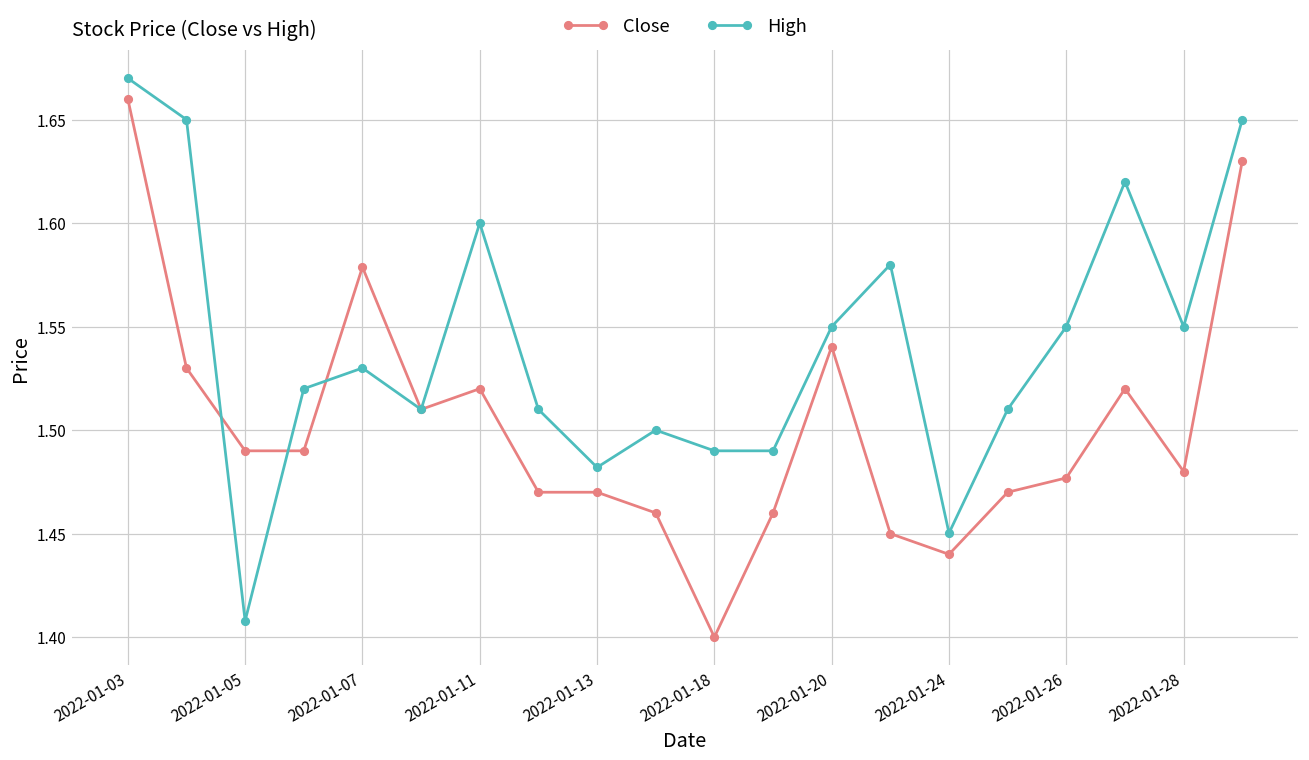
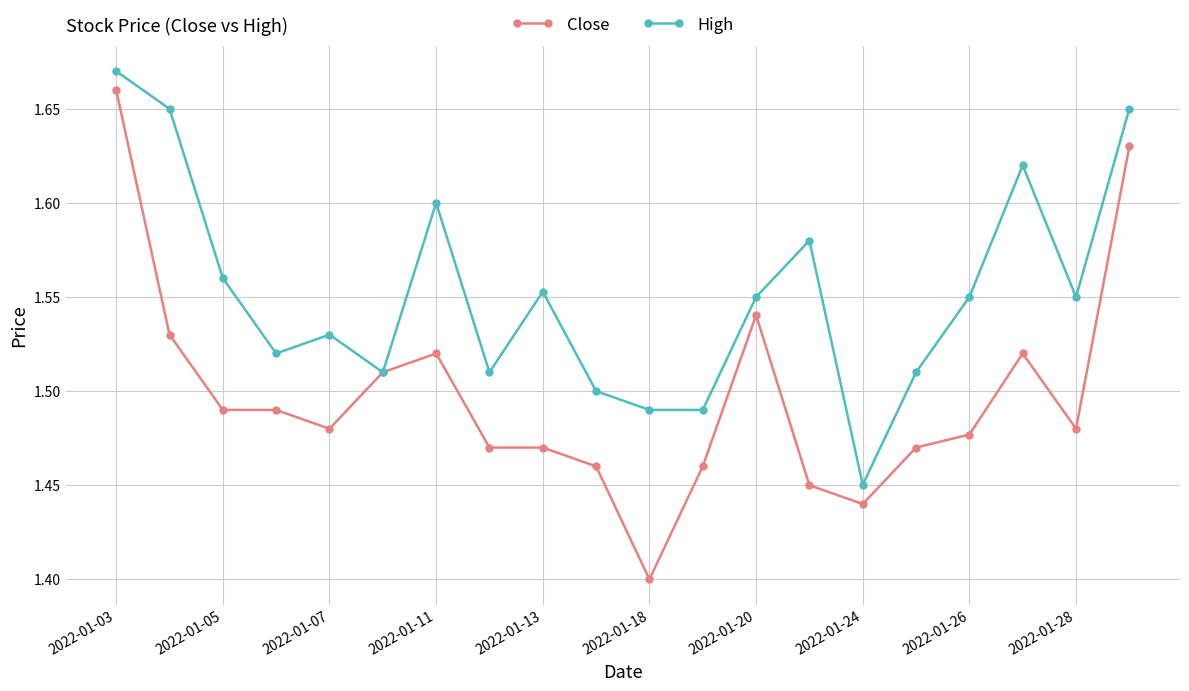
  {
    "Close": {
      "2022-01-03": 1.660,
      "2022-01-05": 1.490,
-     "2022-01-07": 1.579,
+     "2022-01-07": 1.480,
      "2022-01-11": 1.520,
      "2022-01-13": 1.470,
      "2022-01-18": 1.400,
      "2022-01-20": 1.540,
      "2022-01-24": 1.440,
      "2022-01-26": 1.477,
      "2022-01-28": 1.480
    },
    "High": {
      "2022-01-03": 1.670,
-     "2022-01-05": 1.408,
+     "2022-01-05": 1.560,
      "2022-01-07": 1.530,
      "2022-01-11": 1.600,
-     "2022-01-13": 1.482,
+     "2022-01-13": 1.553,
      "2022-01-18": 1.490,
      "2022-01-20": 1.550,
      "2022-01-24": 1.450,
      "2022-01-26": 1.550,
      "2022-01-28": 1.550
    }
  }
